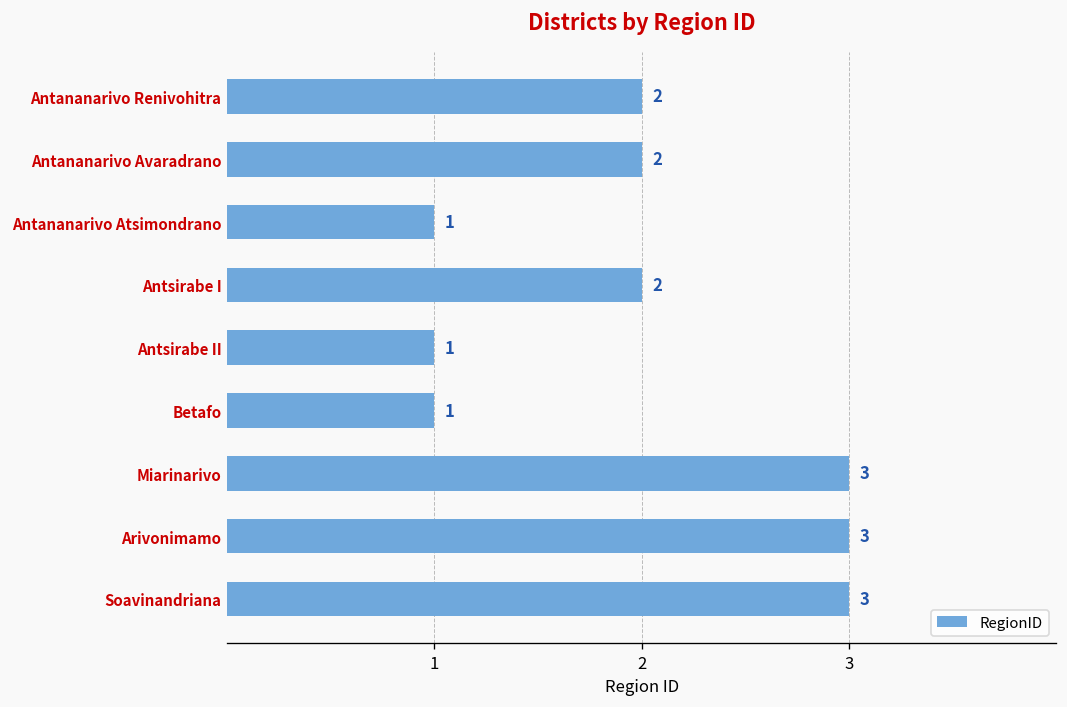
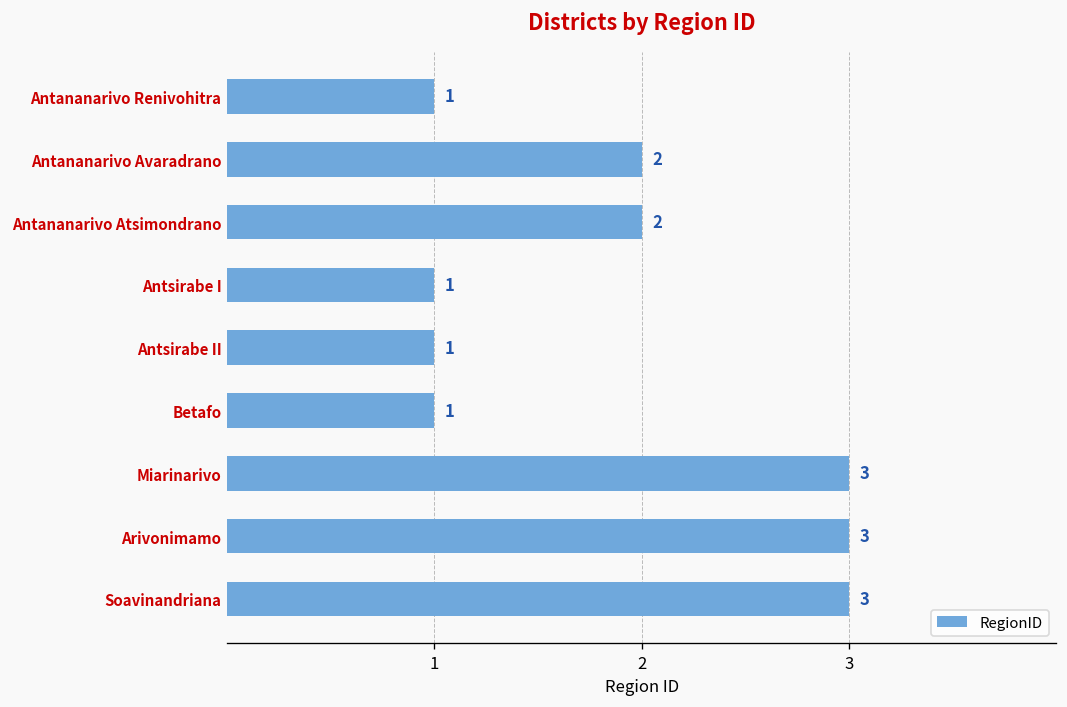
  {
-   "Antananarivo Renivohitra": 2,
+   "Antananarivo Renivohitra": 1,
    "Antananarivo Avaradrano": 2,
-   "Antananarivo Atsimondrano": 1,
-   "Antsirabe I": 2,
+   "Antananarivo Atsimondrano": 2,
+   "Antsirabe I": 1,
    "Antsirabe II": 1,
    "Betafo": 1,
    "Miarinarivo": 3,
    "Arivonimamo": 3,
    "Soavinandriana": 3
  }
